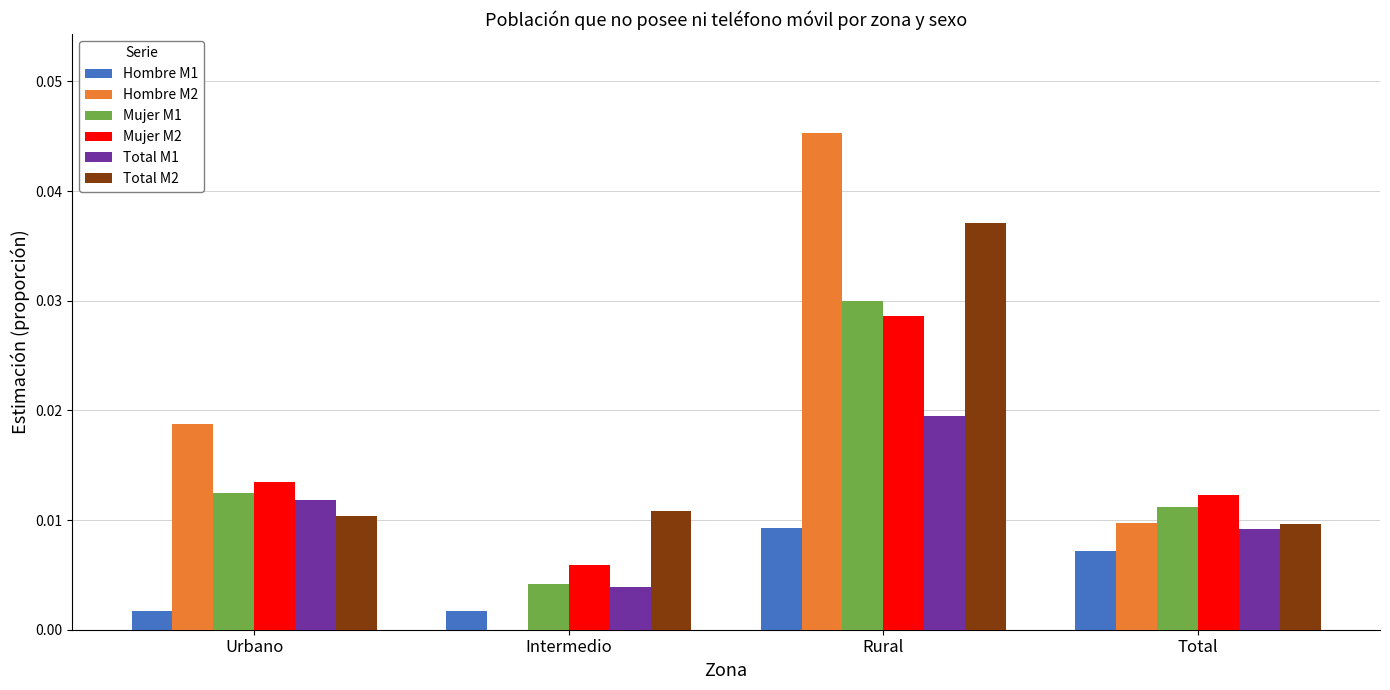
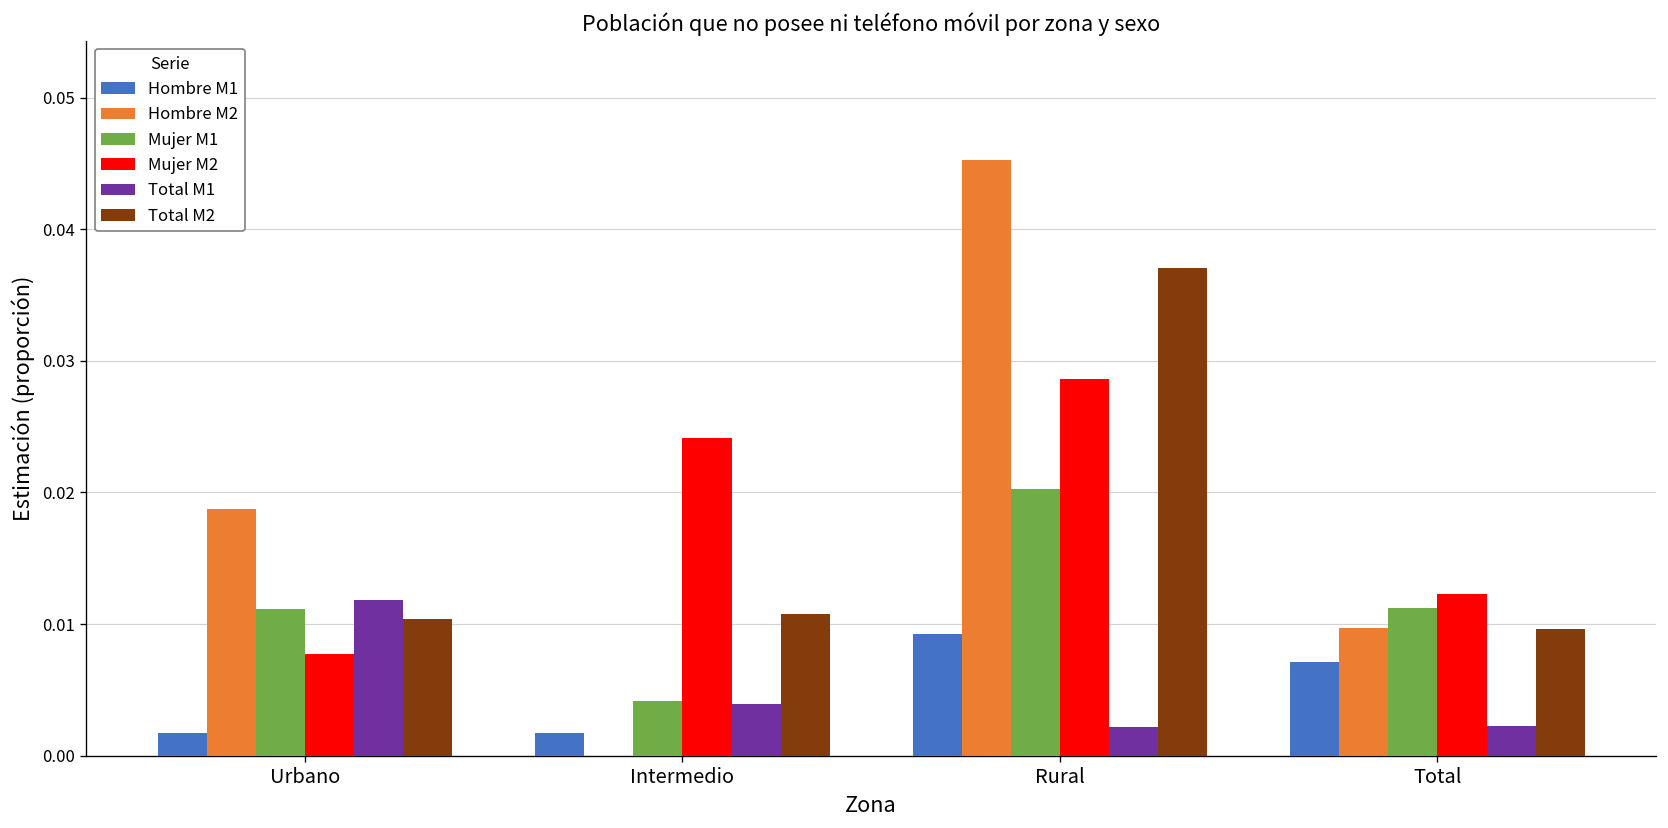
  {
    "Hombre M1": {
      "Urbano": 0.0017,
      "Intermedio": 0.0017,
      "Rural": 0.0093,
      "Total": 0.0071
    },
    "Hombre M2": {
      "Urbano": 0.0188,
      "Intermedio": 0.0000,
      "Rural": 0.0453,
      "Total": 0.0097
    },
    "Mujer M1": {
-     "Urbano": 0.0125,
+     "Urbano": 0.0111,
      "Intermedio": 0.0041,
-     "Rural": 0.0299,
+     "Rural": 0.0203,
      "Total": 0.0112
    },
    "Mujer M2": {
-     "Urbano": 0.0135,
-     "Intermedio": 0.0059,
+     "Urbano": 0.0077,
+     "Intermedio": 0.0241,
      "Rural": 0.0286,
      "Total": 0.0123
    },
    "Total M1": {
      "Urbano": 0.0119,
      "Intermedio": 0.0039,
-     "Rural": 0.0195,
-     "Total": 0.0092
+     "Rural": 0.0022,
+     "Total": 0.0022
    },
    "Total M2": {
      "Urbano": 0.0104,
      "Intermedio": 0.0108,
      "Rural": 0.0370,
      "Total": 0.0096
    }
  }
